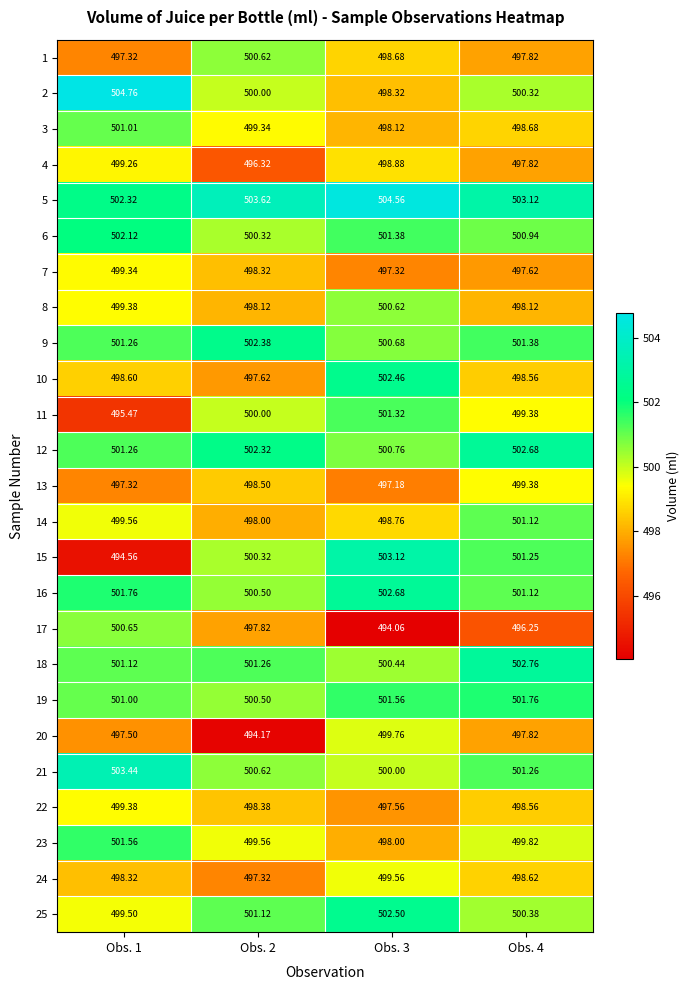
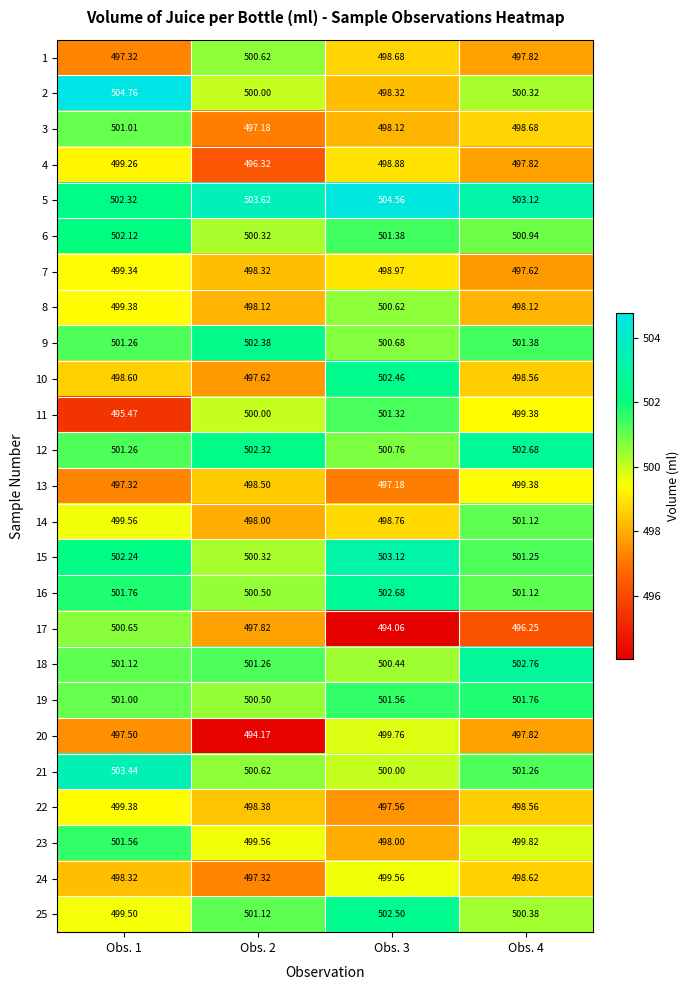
  {
    "1": {
      "Obs. 1": 497.32,
      "Obs. 2": 500.62,
      "Obs. 3": 498.68,
      "Obs. 4": 497.82
    },
    "2": {
      "Obs. 1": 504.76,
      "Obs. 2": 500.00,
      "Obs. 3": 498.32,
      "Obs. 4": 500.32
    },
    "3": {
      "Obs. 1": 501.01,
-     "Obs. 2": 499.34,
+     "Obs. 2": 497.18,
      "Obs. 3": 498.12,
      "Obs. 4": 498.68
    },
    "4": {
      "Obs. 1": 499.26,
      "Obs. 2": 496.32,
      "Obs. 3": 498.88,
      "Obs. 4": 497.82
    },
    "5": {
      "Obs. 1": 502.32,
      "Obs. 2": 503.62,
      "Obs. 3": 504.56,
      "Obs. 4": 503.12
    },
    "6": {
      "Obs. 1": 502.12,
      "Obs. 2": 500.32,
      "Obs. 3": 501.38,
      "Obs. 4": 500.94
    },
    "7": {
      "Obs. 1": 499.34,
      "Obs. 2": 498.32,
-     "Obs. 3": 497.32,
+     "Obs. 3": 498.97,
      "Obs. 4": 497.62
    },
    "8": {
      "Obs. 1": 499.38,
      "Obs. 2": 498.12,
      "Obs. 3": 500.62,
      "Obs. 4": 498.12
    },
    "9": {
      "Obs. 1": 501.26,
      "Obs. 2": 502.38,
      "Obs. 3": 500.68,
      "Obs. 4": 501.38
    },
    "10": {
      "Obs. 1": 498.60,
      "Obs. 2": 497.62,
      "Obs. 3": 502.46,
      "Obs. 4": 498.56
    },
    "11": {
      "Obs. 1": 495.47,
      "Obs. 2": 500.00,
      "Obs. 3": 501.32,
      "Obs. 4": 499.38
    },
    "12": {
      "Obs. 1": 501.26,
      "Obs. 2": 502.32,
      "Obs. 3": 500.76,
      "Obs. 4": 502.68
    },
    "13": {
      "Obs. 1": 497.32,
      "Obs. 2": 498.50,
      "Obs. 3": 497.18,
      "Obs. 4": 499.38
    },
    "14": {
      "Obs. 1": 499.56,
      "Obs. 2": 498.00,
      "Obs. 3": 498.76,
      "Obs. 4": 501.12
    },
    "15": {
-     "Obs. 1": 494.56,
+     "Obs. 1": 502.24,
      "Obs. 2": 500.32,
      "Obs. 3": 503.12,
      "Obs. 4": 501.25
    },
    "16": {
      "Obs. 1": 501.76,
      "Obs. 2": 500.50,
      "Obs. 3": 502.68,
      "Obs. 4": 501.12
    },
    "17": {
      "Obs. 1": 500.65,
      "Obs. 2": 497.82,
      "Obs. 3": 494.06,
      "Obs. 4": 496.25
    },
    "18": {
      "Obs. 1": 501.12,
      "Obs. 2": 501.26,
      "Obs. 3": 500.44,
      "Obs. 4": 502.76
    },
    "19": {
      "Obs. 1": 501.00,
      "Obs. 2": 500.50,
      "Obs. 3": 501.56,
      "Obs. 4": 501.76
    },
    "20": {
      "Obs. 1": 497.50,
      "Obs. 2": 494.17,
      "Obs. 3": 499.76,
      "Obs. 4": 497.82
    },
    "21": {
      "Obs. 1": 503.44,
      "Obs. 2": 500.62,
      "Obs. 3": 500.00,
      "Obs. 4": 501.26
    },
    "22": {
      "Obs. 1": 499.38,
      "Obs. 2": 498.38,
      "Obs. 3": 497.56,
      "Obs. 4": 498.56
    },
    "23": {
      "Obs. 1": 501.56,
      "Obs. 2": 499.56,
      "Obs. 3": 498.00,
      "Obs. 4": 499.82
    },
    "24": {
      "Obs. 1": 498.32,
      "Obs. 2": 497.32,
      "Obs. 3": 499.56,
      "Obs. 4": 498.62
    },
    "25": {
      "Obs. 1": 499.50,
      "Obs. 2": 501.12,
      "Obs. 3": 502.50,
      "Obs. 4": 500.38
    }
  }
